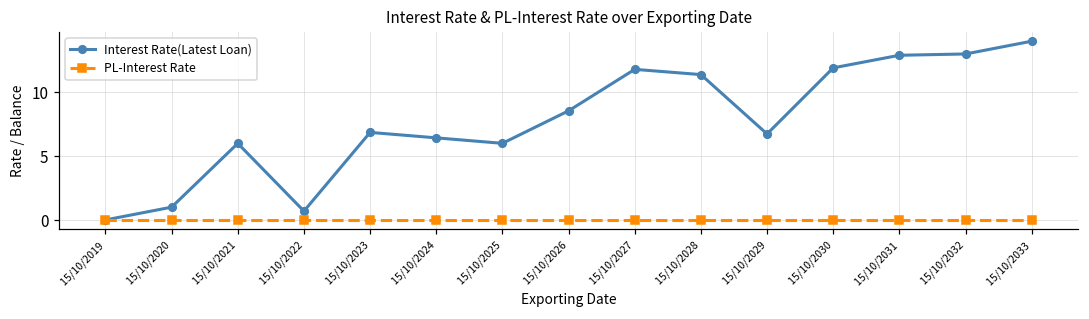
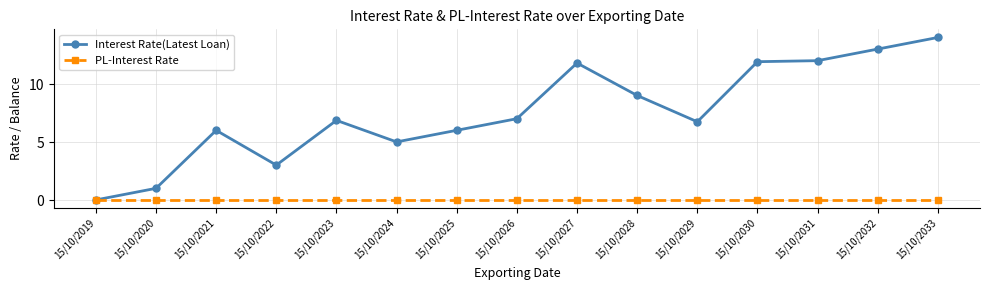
  {
    "Interest Rate(Latest Loan)": {
      "15/10/2020": 1.0,
      "15/10/2021": 6.0,
-     "15/10/2022": 0.7,
+     "15/10/2022": 3.0,
      "15/10/2023": 6.9,
-     "15/10/2024": 6.4,
+     "15/10/2024": 5.0,
      "15/10/2025": 6.0,
-     "15/10/2026": 8.6,
+     "15/10/2026": 7.0,
      "15/10/2027": 11.8,
-     "15/10/2028": 11.4,
+     "15/10/2028": 9.0,
      "15/10/2029": 6.7,
      "15/10/2030": 11.9,
-     "15/10/2031": 12.9,
+     "15/10/2031": 12.0,
      "15/10/2032": 13.0,
      "15/10/2033": 14.0
    },
    "PL-Interest Rate": {
      "15/10/2020": 0.0,
      "15/10/2021": 0.0,
      "15/10/2022": 0.0,
      "15/10/2023": 0.0,
      "15/10/2024": 0.0,
      "15/10/2025": 0.0,
      "15/10/2026": 0.0,
      "15/10/2027": 0.0,
      "15/10/2028": 0.0,
      "15/10/2029": 0.0,
      "15/10/2030": 0.0,
      "15/10/2031": 0.0,
      "15/10/2032": 0.0,
      "15/10/2033": 0.0
    }
  }
